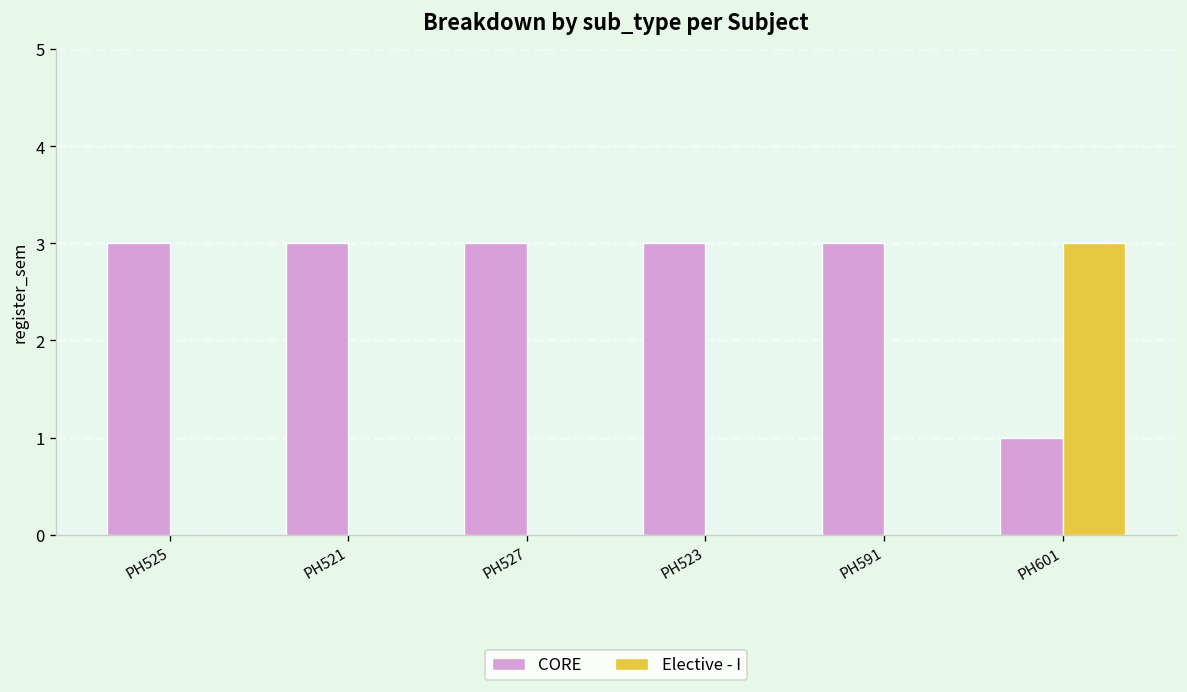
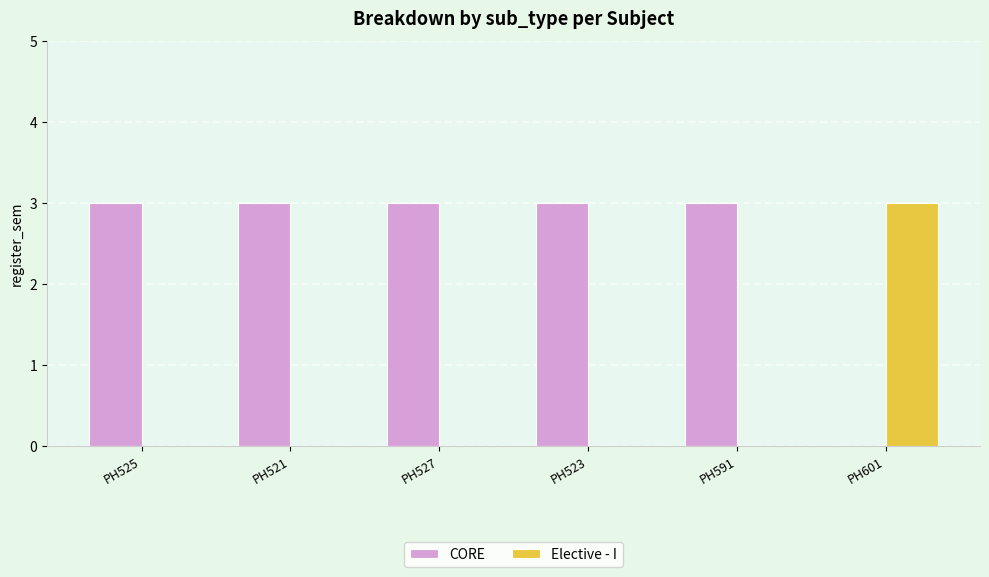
  {
    "CORE": {
      "PH525": 3,
      "PH521": 3,
      "PH527": 3,
      "PH523": 3,
      "PH591": 3,
-     "PH601": 1
+     "PH601": 0
    },
    "Elective - I": {
      "PH525": 0,
      "PH521": 0,
      "PH527": 0,
      "PH523": 0,
      "PH591": 0,
      "PH601": 3
    }
  }
